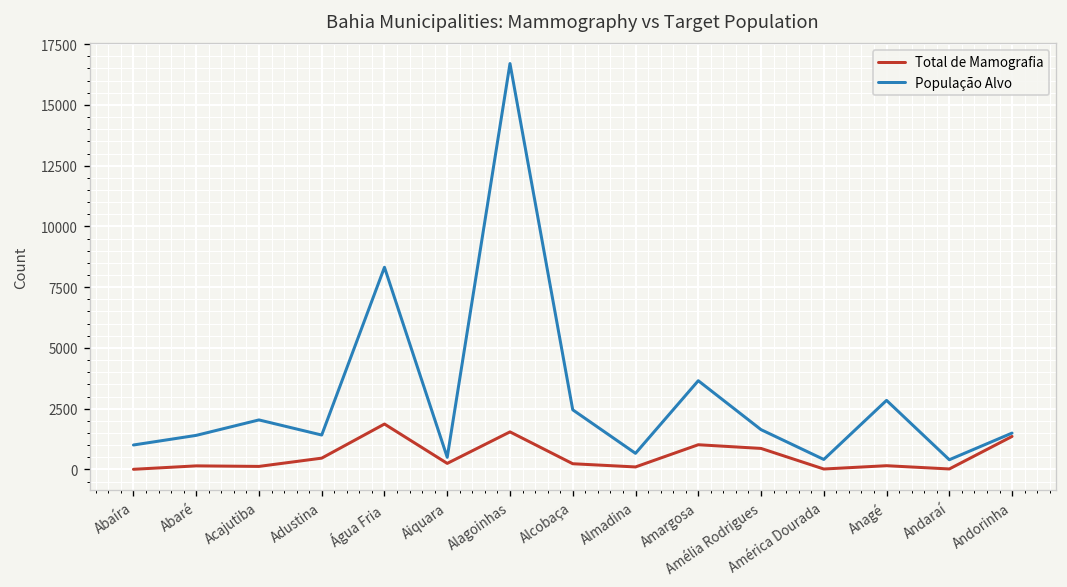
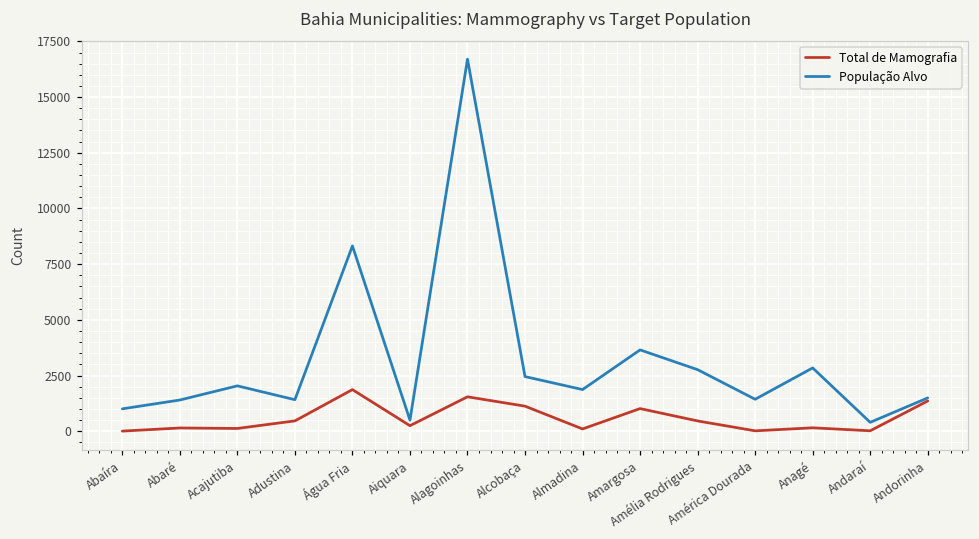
  {
    "Total de Mamografia": {
      "Abaíra": 0,
      "Abaré": 100,
      "Acajutiba": 100,
      "Adustina": 500,
      "Água Fria": 1900,
      "Aiquara": 200,
      "Alagoinhas": 1500,
-     "Alcobaça": 200,
+     "Alcobaça": 1100,
      "Almadina": 100,
      "Amargosa": 1000,
-     "Amélia Rodrigues": 900,
+     "Amélia Rodrigues": 500,
      "América Dourada": 0,
      "Anagé": 200,
      "Andaraí": 0,
      "Andorinha": 1400
    },
    "População Alvo": {
      "Abaíra": 1000,
      "Abaré": 1400,
      "Acajutiba": 2000,
      "Adustina": 1400,
      "Água Fria": 8300,
      "Aiquara": 500,
      "Alagoinhas": 16700,
      "Alcobaça": 2500,
-     "Almadina": 700,
+     "Almadina": 1900,
      "Amargosa": 3700,
-     "Amélia Rodrigues": 1600,
-     "América Dourada": 400,
+     "Amélia Rodrigues": 2800,
+     "América Dourada": 1400,
      "Anagé": 2800,
      "Andaraí": 400,
      "Andorinha": 1500
    }
  }
